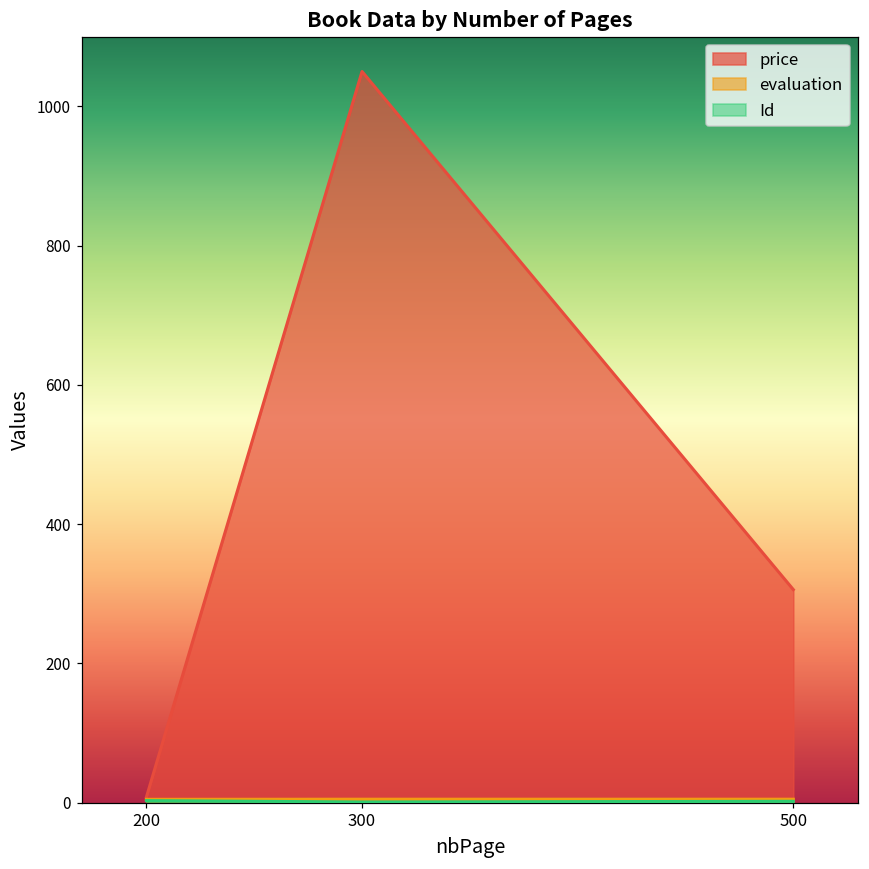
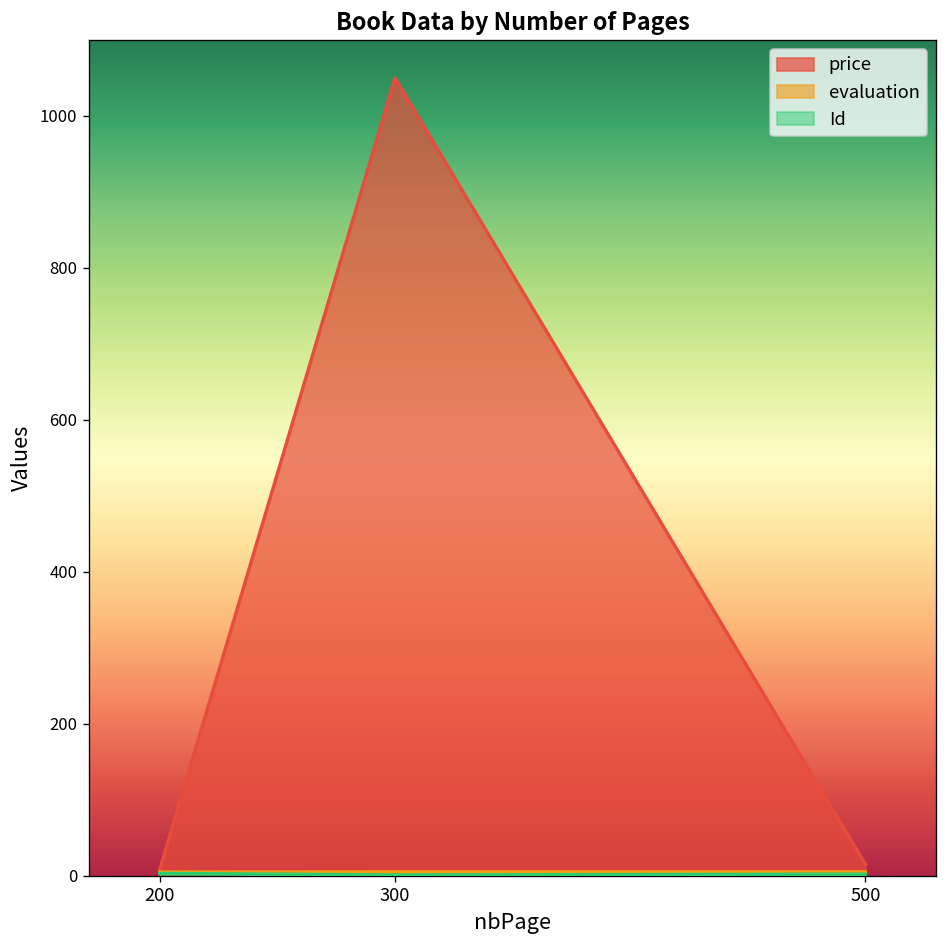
  {
    "price": {
      "300": 1050,
-     "500": 310
+     "500": 20
    }
  }
